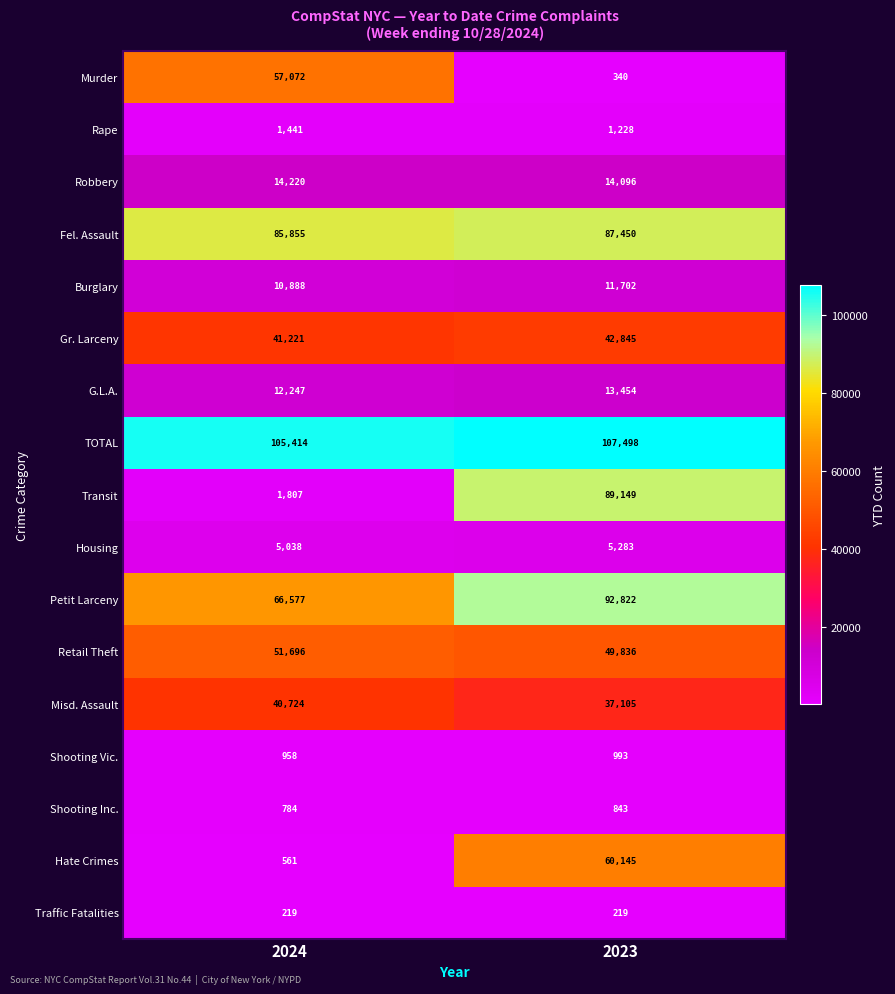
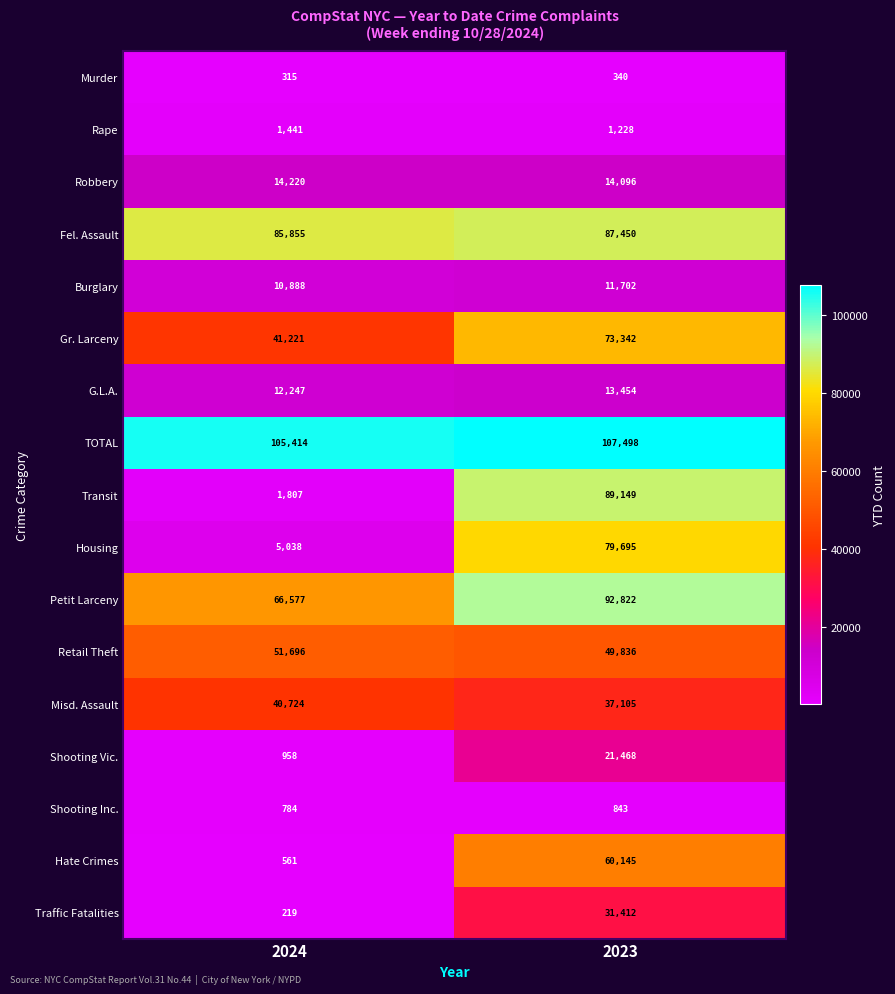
  {
    "Murder": {
-     "2024": "57,072",
+     "2024": "315",
      "2023": "340"
    },
    "Rape": {
      "2024": "1,441",
      "2023": "1,228"
    },
    "Robbery": {
      "2024": "14,220",
      "2023": "14,096"
    },
    "Fel. Assault": {
      "2024": "85,855",
      "2023": "87,450"
    },
    "Burglary": {
      "2024": "10,888",
      "2023": "11,702"
    },
    "Gr. Larceny": {
      "2024": "41,221",
-     "2023": "42,845"
+     "2023": "73,342"
    },
    "G.L.A.": {
      "2024": "12,247",
      "2023": "13,454"
    },
    "TOTAL": {
      "2024": "105,414",
      "2023": "107,498"
    },
    "Transit": {
      "2024": "1,807",
      "2023": "89,149"
    },
    "Housing": {
      "2024": "5,038",
-     "2023": "5,283"
+     "2023": "79,695"
    },
    "Petit Larceny": {
      "2024": "66,577",
      "2023": "92,822"
    },
    "Retail Theft": {
      "2024": "51,696",
      "2023": "49,836"
    },
    "Misd. Assault": {
      "2024": "40,724",
      "2023": "37,105"
    },
    "Shooting Vic.": {
      "2024": "958",
-     "2023": "993"
+     "2023": "21,468"
    },
    "Shooting Inc.": {
      "2024": "784",
      "2023": "843"
    },
    "Hate Crimes": {
      "2024": "561",
      "2023": "60,145"
    },
    "Traffic Fatalities": {
      "2024": "219",
-     "2023": "219"
+     "2023": "31,412"
    }
  }
